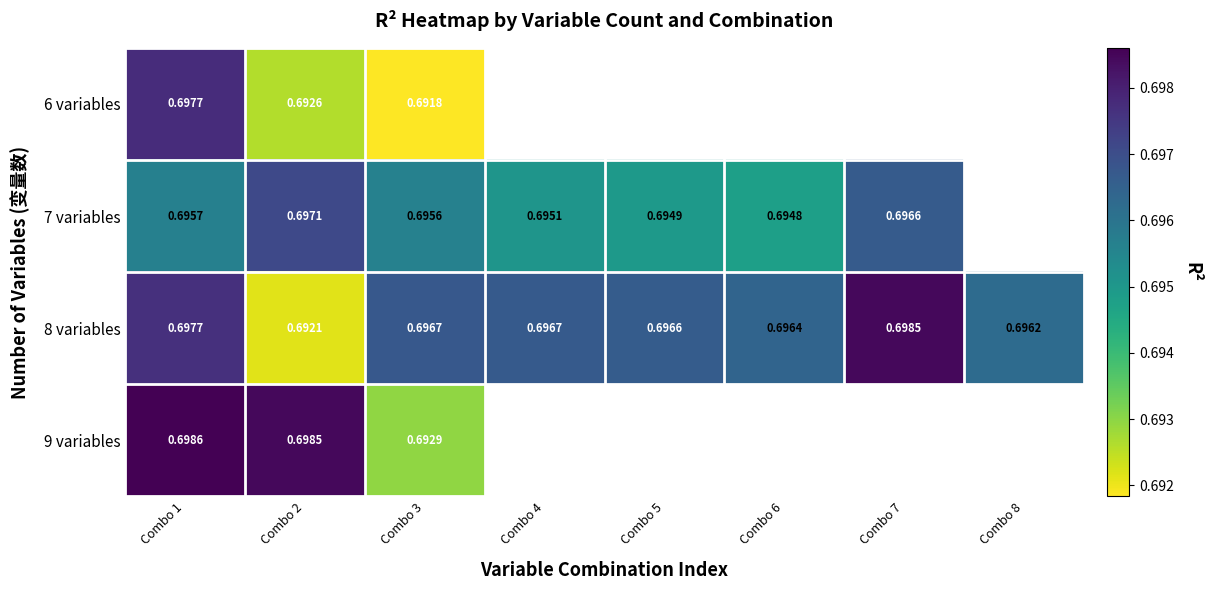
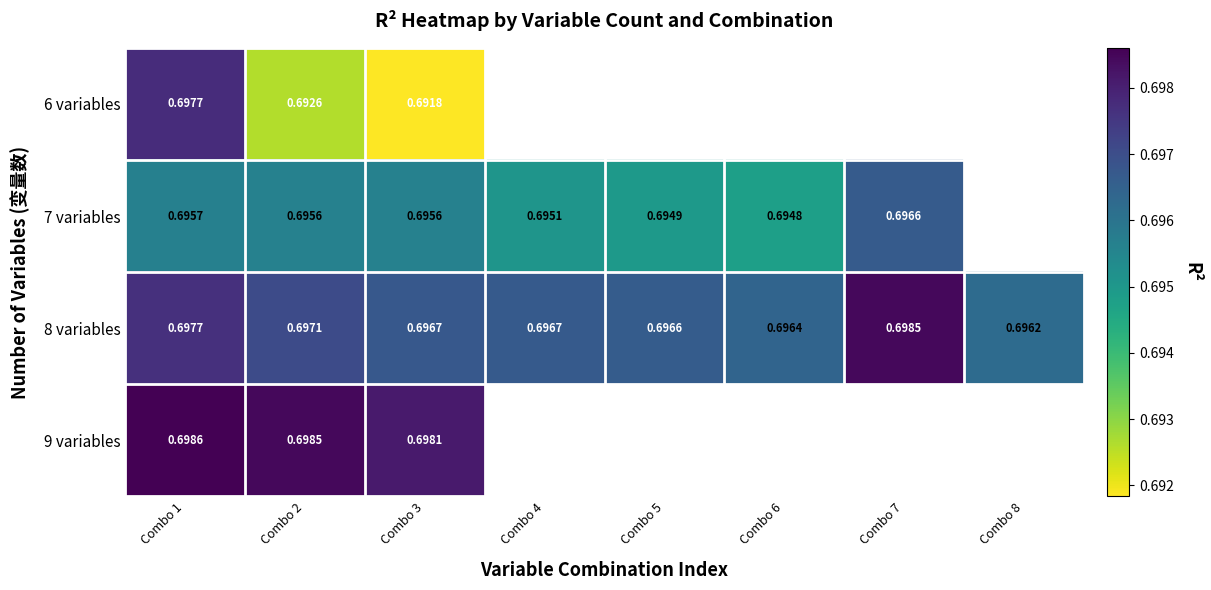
  {
    "6 variables": {
      "Combo 1": 0.6977,
      "Combo 2": 0.6926,
      "Combo 3": 0.6918
    },
    "7 variables": {
      "Combo 1": 0.6957,
-     "Combo 2": 0.6971,
+     "Combo 2": 0.6956,
      "Combo 3": 0.6956,
      "Combo 4": 0.6951,
      "Combo 5": 0.6949,
      "Combo 6": 0.6948,
      "Combo 7": 0.6966
    },
    "8 variables": {
      "Combo 1": 0.6977,
-     "Combo 2": 0.6921,
+     "Combo 2": 0.6971,
      "Combo 3": 0.6967,
      "Combo 4": 0.6967,
      "Combo 5": 0.6966,
      "Combo 6": 0.6964,
      "Combo 7": 0.6985,
      "Combo 8": 0.6962
    },
    "9 variables": {
      "Combo 1": 0.6986,
      "Combo 2": 0.6985,
-     "Combo 3": 0.6929
+     "Combo 3": 0.6981
    }
  }
